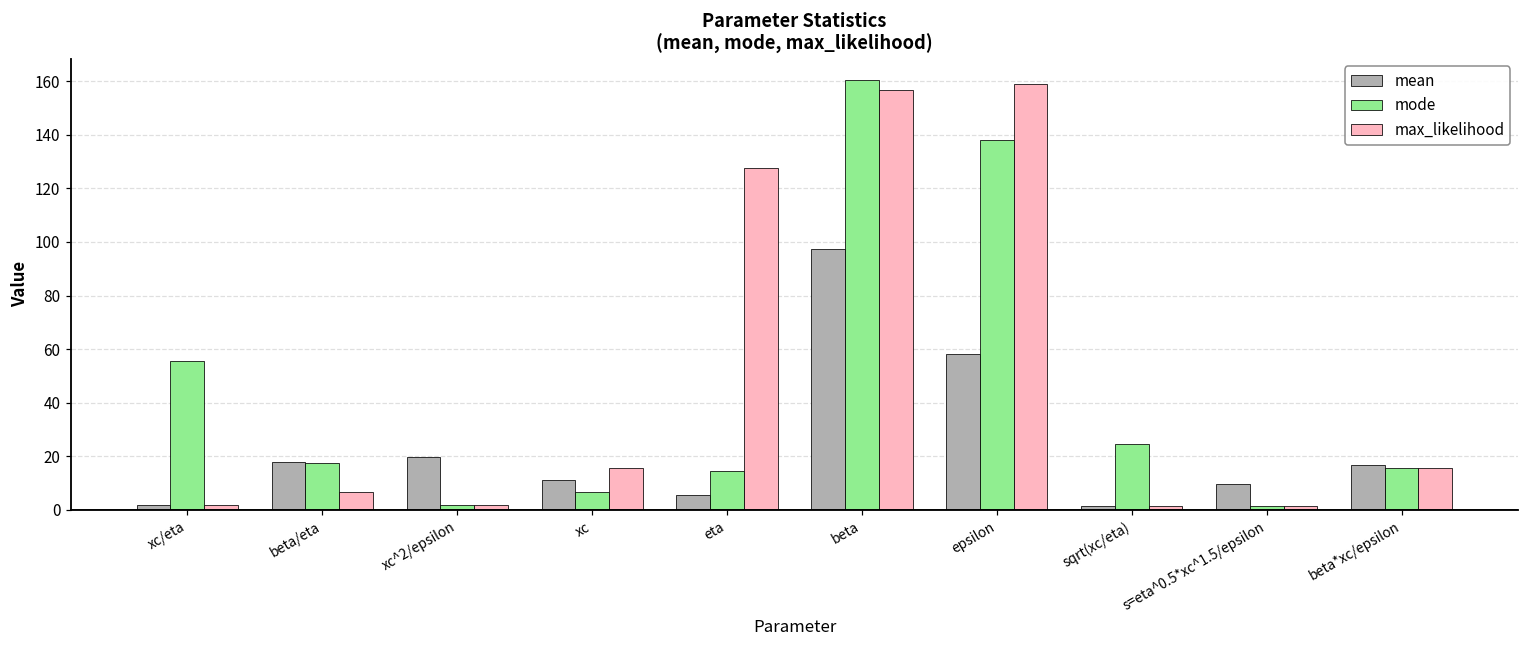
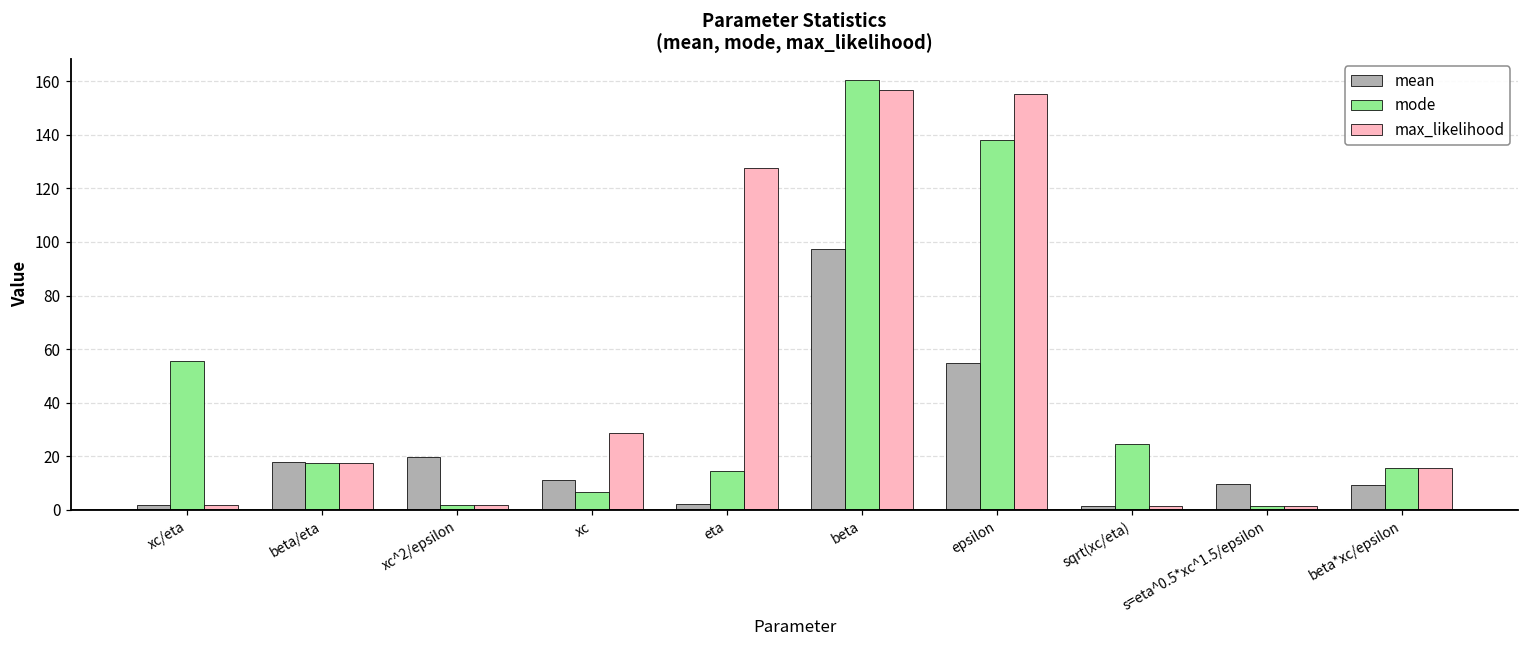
  {
    "mean": {
      "xc/eta": 2,
      "beta/eta": 18,
      "xc^2/epsilon": 20,
      "xc": 11,
-     "eta": 5,
+     "eta": 2,
      "beta": 98,
-     "epsilon": 58,
+     "epsilon": 55,
      "sqrt(xc/eta)": 1,
      "s=eta^0.5*xc^1.5/epsilon": 10,
-     "beta*xc/epsilon": 17
+     "beta*xc/epsilon": 9
    },
    "mode": {
      "xc/eta": 56,
      "beta/eta": 18,
      "xc^2/epsilon": 2,
      "xc": 7,
      "eta": 14,
      "beta": 160,
      "epsilon": 138,
      "sqrt(xc/eta)": 25,
      "s=eta^0.5*xc^1.5/epsilon": 1,
      "beta*xc/epsilon": 16
    },
    "max_likelihood": {
      "xc/eta": 2,
-     "beta/eta": 7,
+     "beta/eta": 17,
      "xc^2/epsilon": 2,
-     "xc": 16,
+     "xc": 29,
      "eta": 128,
      "beta": 157,
-     "epsilon": 159,
+     "epsilon": 155,
      "sqrt(xc/eta)": 1,
      "s=eta^0.5*xc^1.5/epsilon": 1,
      "beta*xc/epsilon": 16
    }
  }
